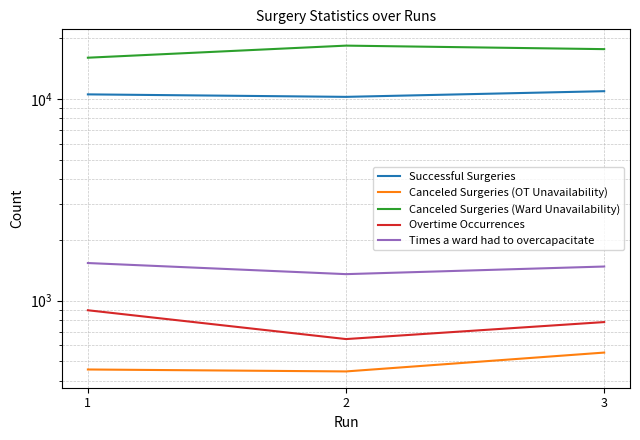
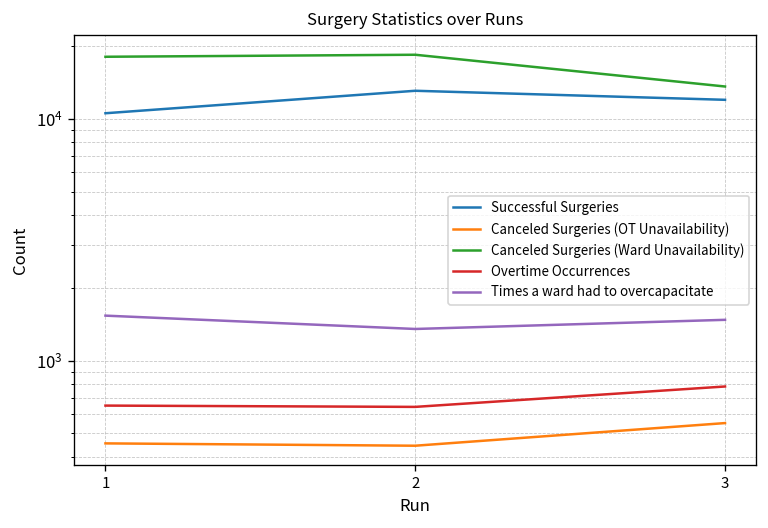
  {
    "Successful Surgeries": {
      "1": 11000,
-     "2": 10000,
-     "3": 11000
+     "2": 13000,
+     "3": 12000
    },
    "Canceled Surgeries (OT Unavailability)": {
      "1": 460,
      "2": 450,
      "3": 550
    },
    "Canceled Surgeries (Ward Unavailability)": {
-     "1": 16000,
+     "1": 18000,
      "2": 18000,
-     "3": 18000
+     "3": 14000
    },
    "Overtime Occurrences": {
-     "1": 900,
+     "1": 650,
      "2": 640,
      "3": 780
    },
    "Times a ward had to overcapacitate": {
      "1": 1500,
      "2": 1400,
      "3": 1500
    }
  }
